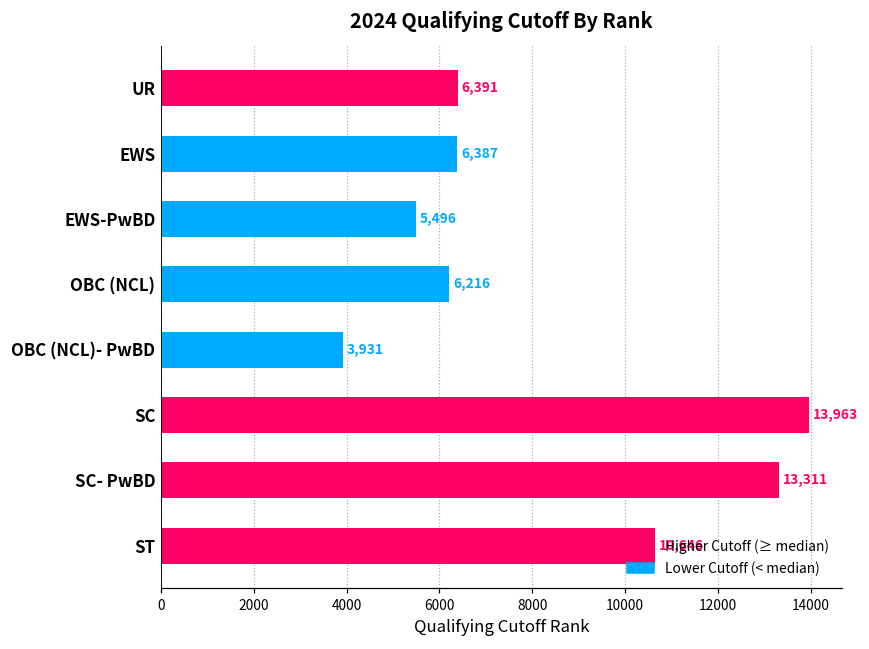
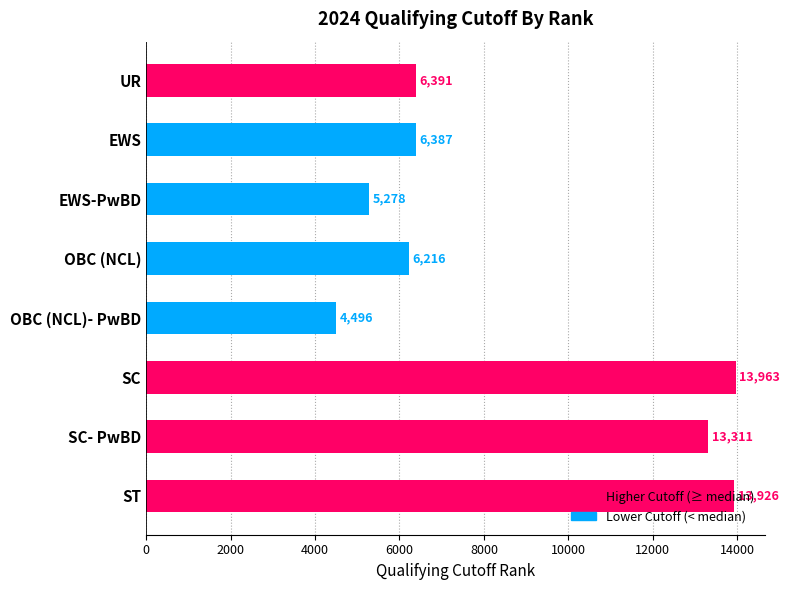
  {
    "UR": "6,391",
    "EWS": "6,387",
-   "EWS-PwBD": "5,496",
+   "EWS-PwBD": "5,278",
    "OBC (NCL)": "6,216",
-   "OBC (NCL)- PwBD": "3,931",
+   "OBC (NCL)- PwBD": "4,496",
    "SC": "13,963",
    "SC- PwBD": "13,311",
-   "ST": "10,646"
+   "ST": "13,926"
  }
